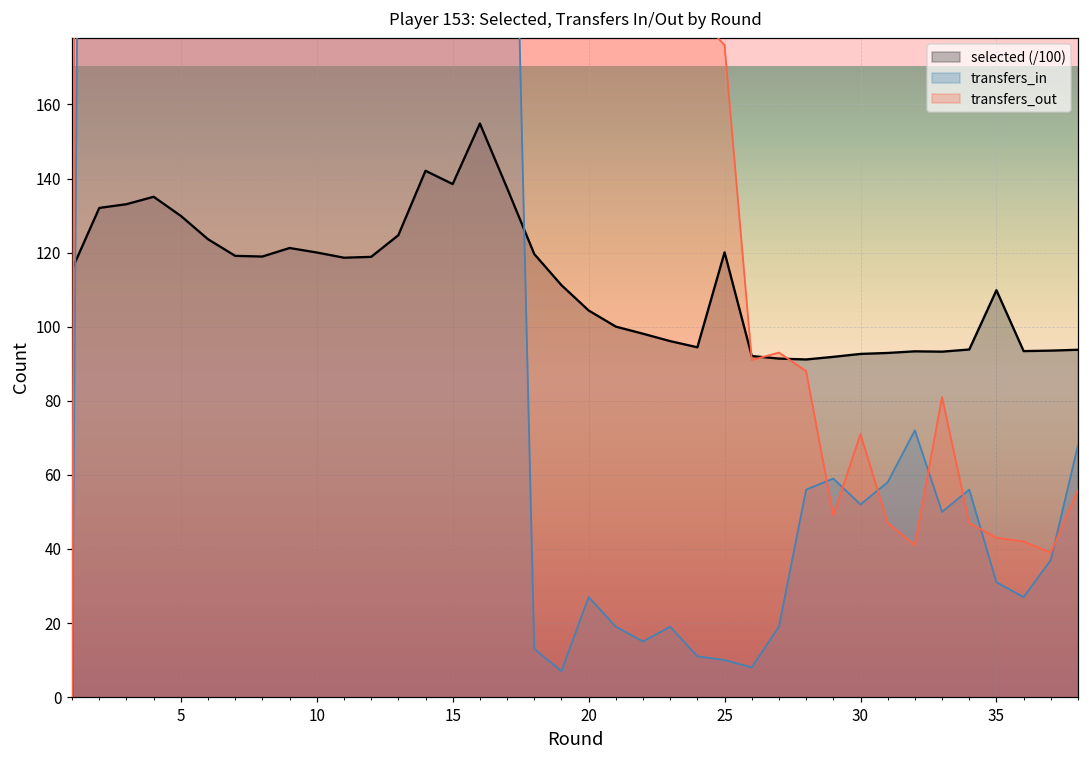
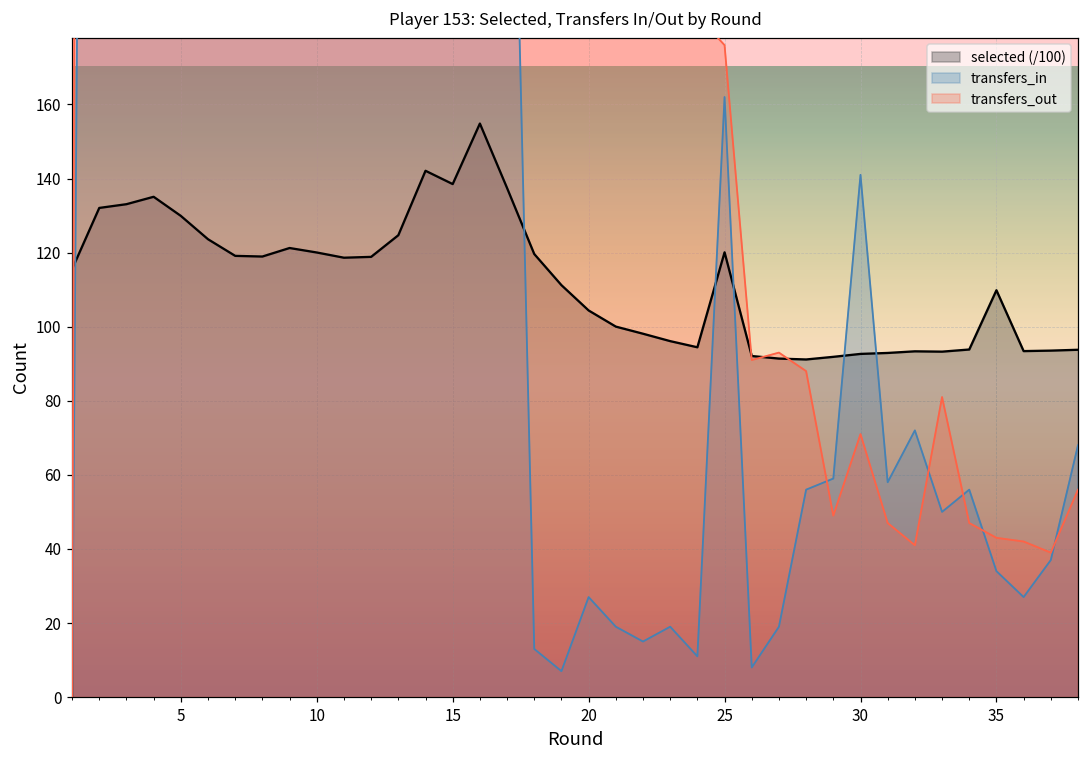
  {
    "selected (/100)": {
      "5": 130,
      "10": 120,
      "15": 139,
      "20": 104,
      "25": 120,
      "30": 93,
      "35": 110
    },
    "transfers_in": {
      "20": 27,
-     "25": 10,
-     "30": 52,
-     "35": 31
+     "25": 162,
+     "30": 141,
+     "35": 34
    },
    "transfers_out": {
      "25": 176,
      "30": 71,
      "35": 43
    }
  }
